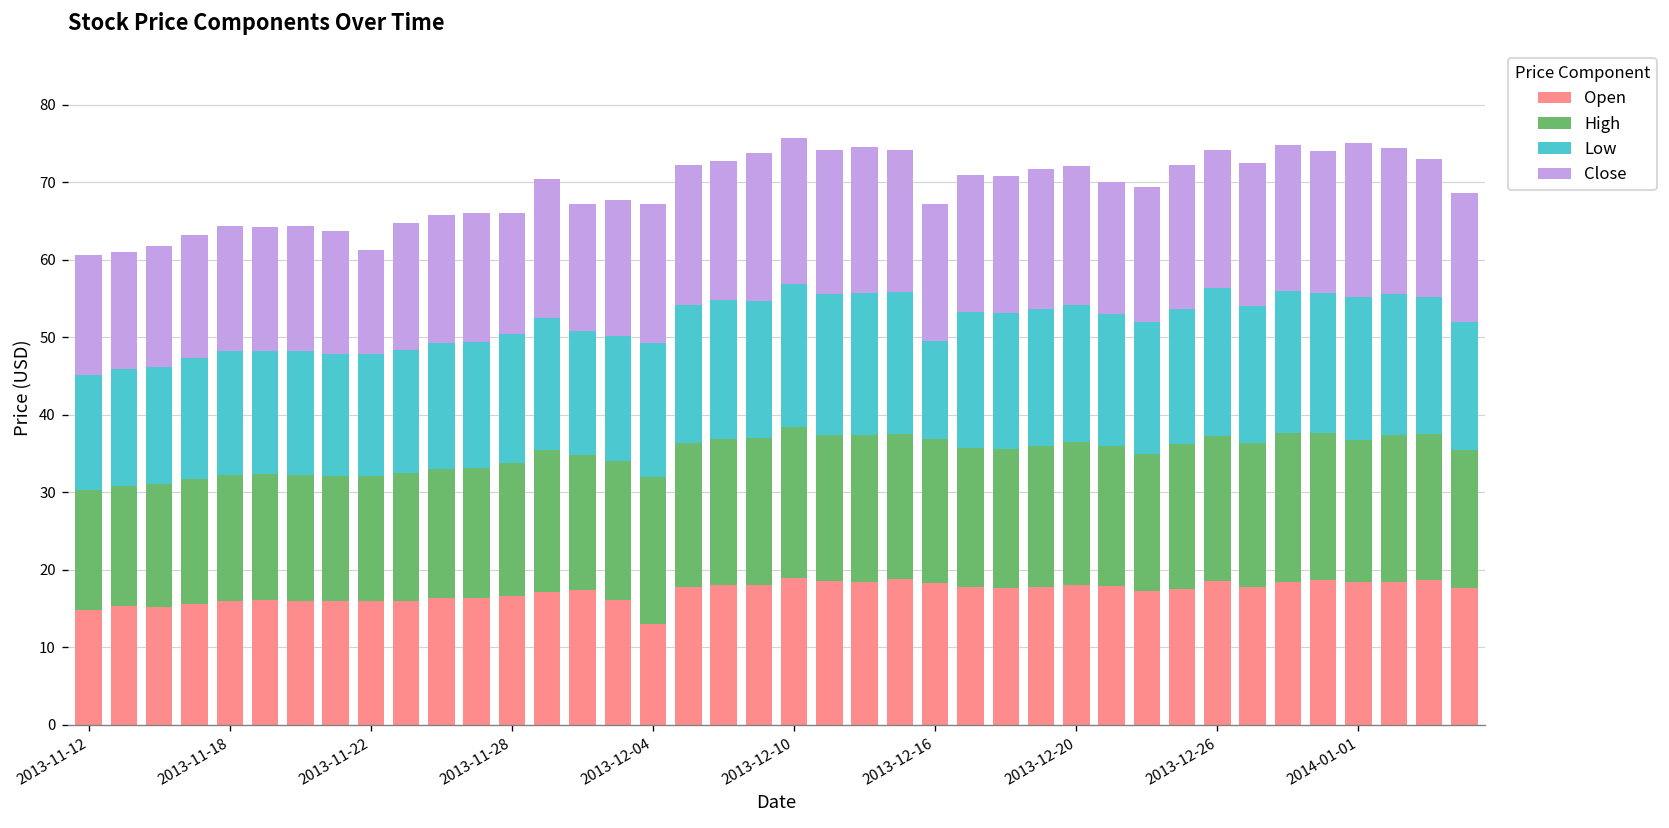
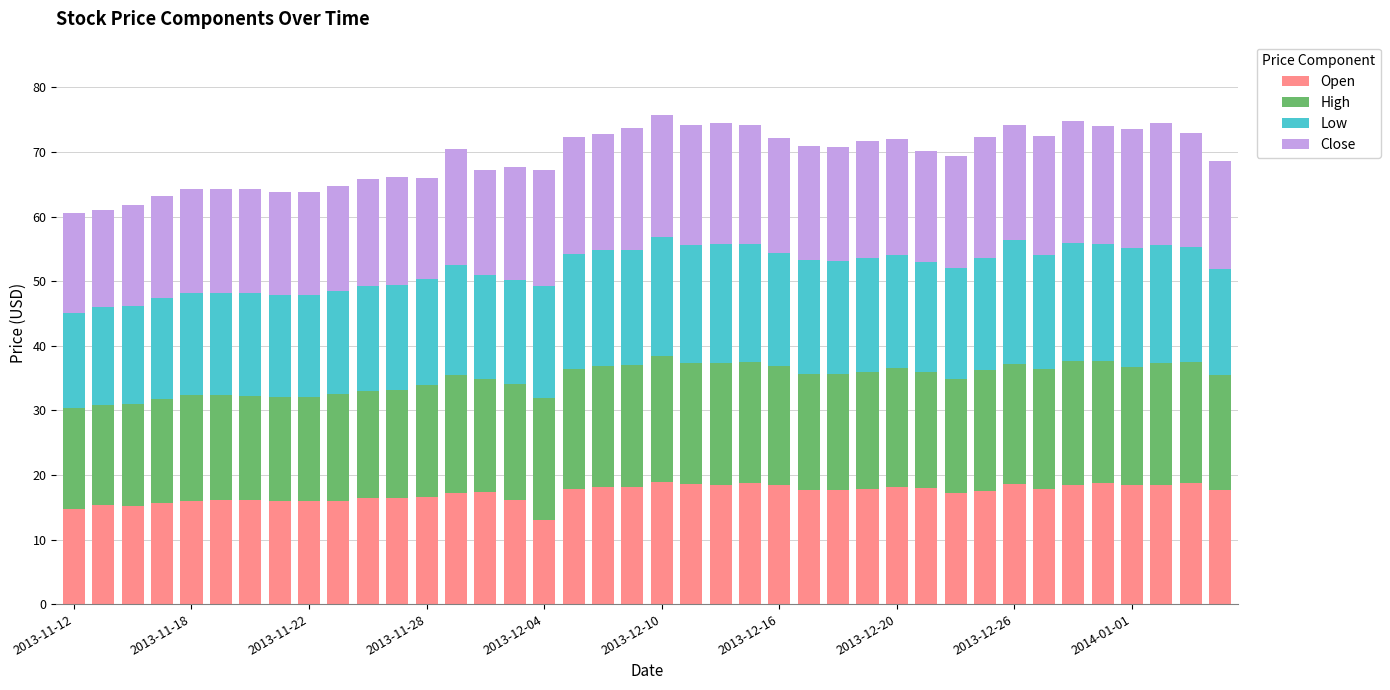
  {
    "Open": {
      "2013-11-12": 15,
      "2013-11-18": 16,
      "2013-11-22": 16,
      "2013-11-28": 17,
      "2013-12-04": 13,
      "2013-12-10": 19,
      "2013-12-16": 18,
      "2013-12-20": 18,
      "2013-12-26": 19,
      "2014-01-01": 18
    },
    "High": {
      "2013-11-12": 16,
      "2013-11-18": 16,
      "2013-11-22": 16,
      "2013-11-28": 17,
      "2013-12-04": 19,
      "2013-12-10": 19,
      "2013-12-16": 18,
      "2013-12-20": 18,
      "2013-12-26": 19,
      "2014-01-01": 18
    },
    "Low": {
      "2013-11-12": 15,
      "2013-11-18": 16,
      "2013-11-22": 16,
      "2013-11-28": 17,
      "2013-12-04": 17,
      "2013-12-10": 19,
-     "2013-12-16": 13,
+     "2013-12-16": 18,
      "2013-12-20": 18,
      "2013-12-26": 19,
      "2014-01-01": 18
    },
    "Close": {
      "2013-11-12": 16,
      "2013-11-18": 16,
-     "2013-11-22": 13,
+     "2013-11-22": 16,
      "2013-11-28": 16,
      "2013-12-04": 18,
      "2013-12-10": 19,
      "2013-12-16": 18,
      "2013-12-20": 18,
      "2013-12-26": 18,
-     "2014-01-01": 20
+     "2014-01-01": 18
    }
  }
